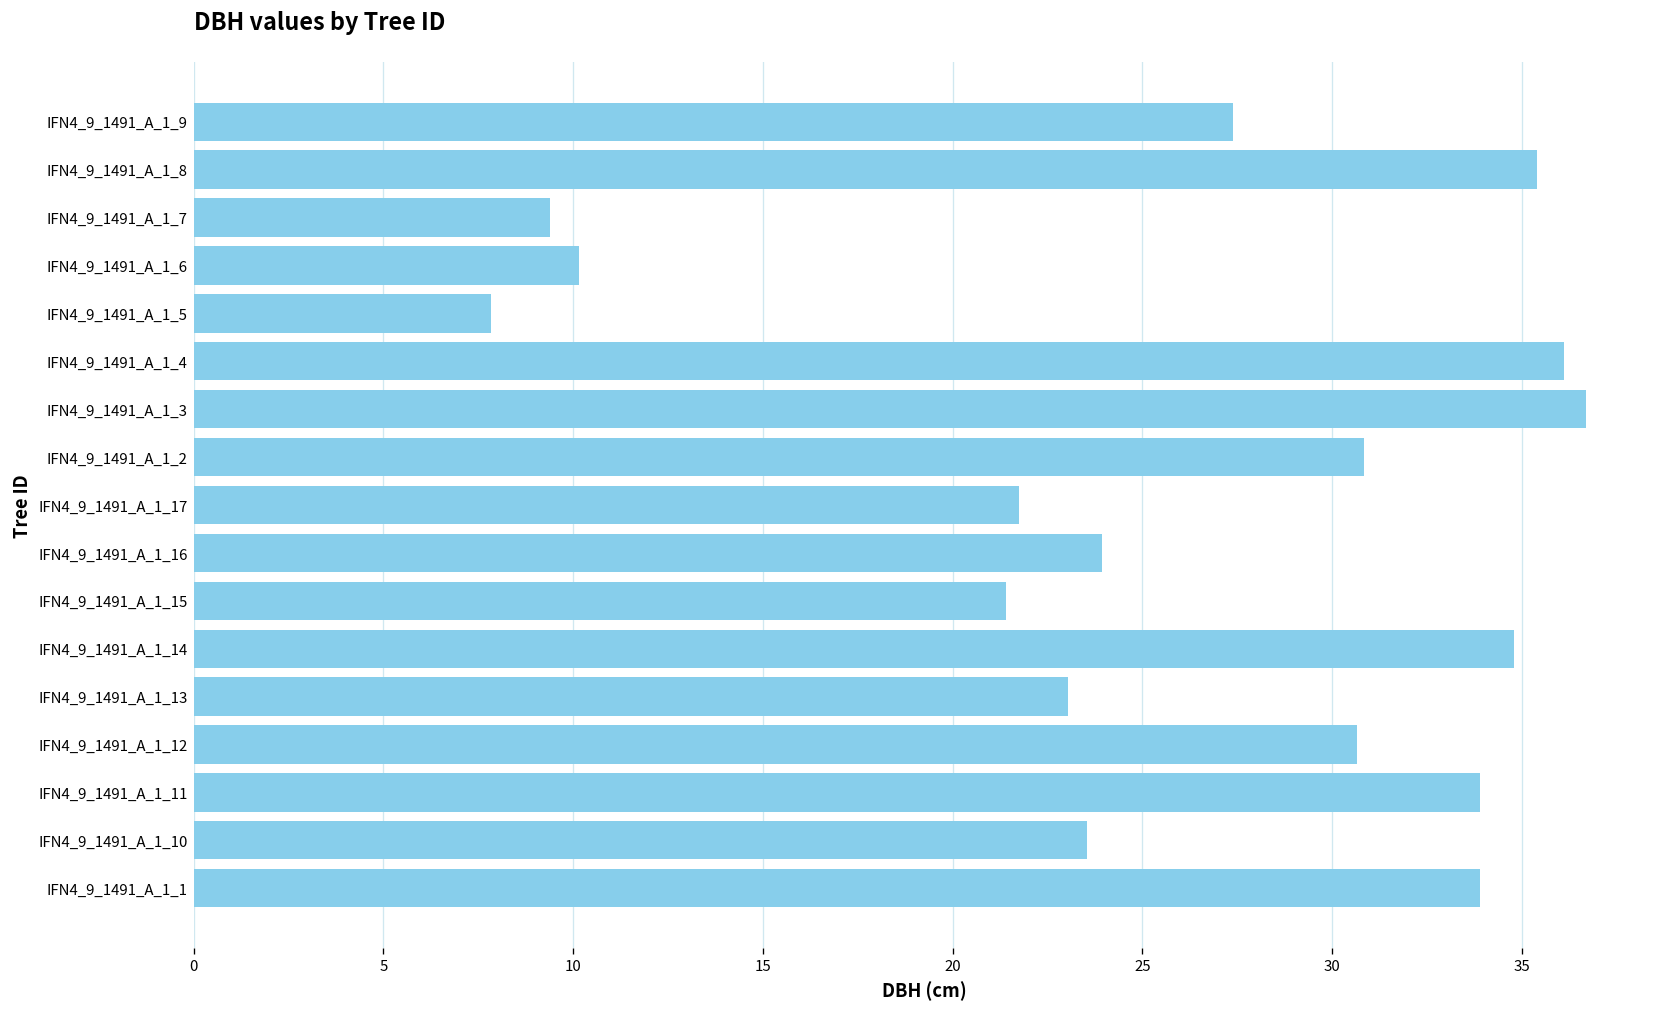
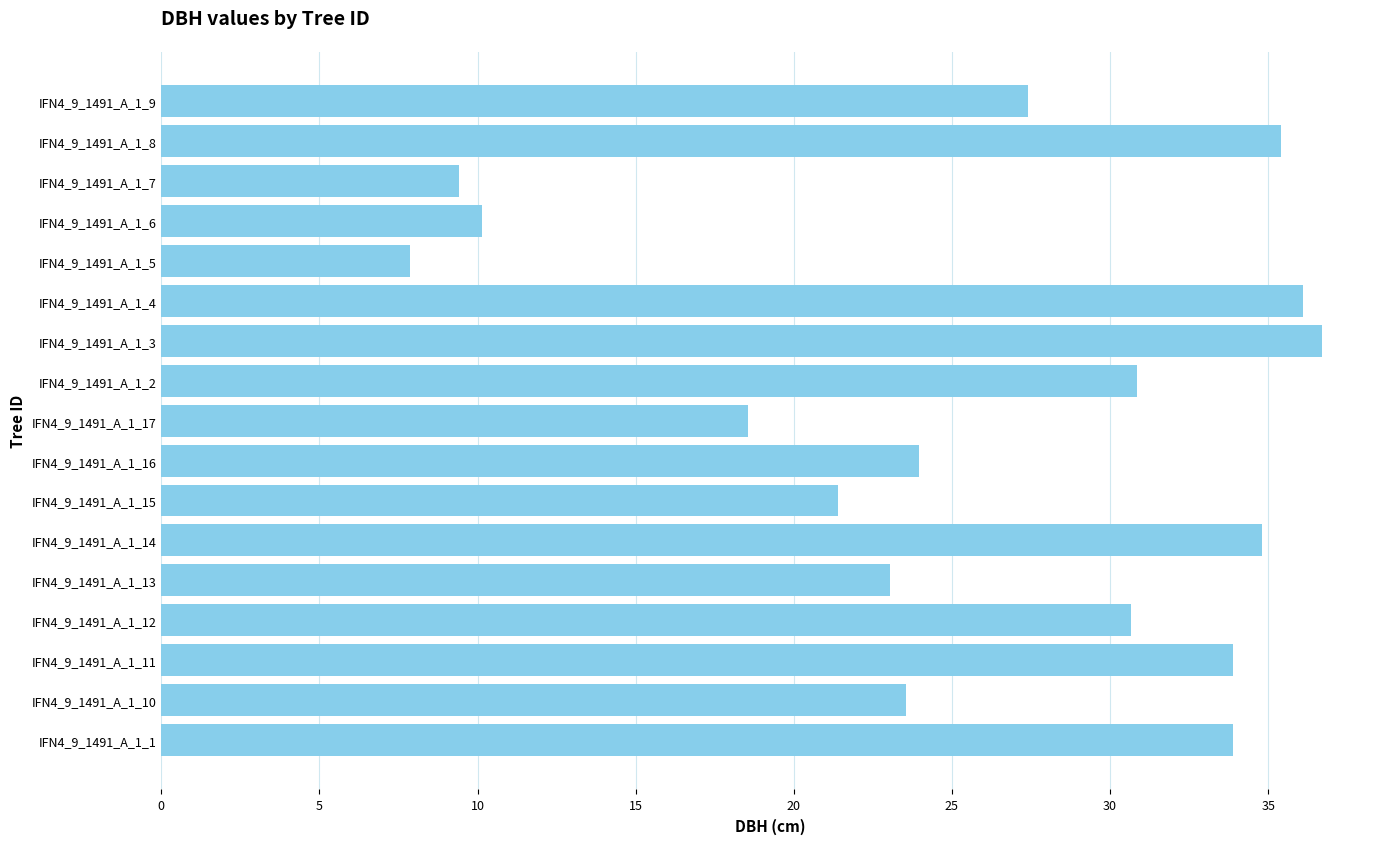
  {
    "IFN4_9_1491_A_1_9": 27.4,
    "IFN4_9_1491_A_1_8": 35.4,
    "IFN4_9_1491_A_1_7": 9.4,
    "IFN4_9_1491_A_1_6": 10.2,
    "IFN4_9_1491_A_1_5": 7.9,
    "IFN4_9_1491_A_1_4": 36.1,
    "IFN4_9_1491_A_1_3": 36.7,
    "IFN4_9_1491_A_1_2": 30.9,
-   "IFN4_9_1491_A_1_17": 21.8,
+   "IFN4_9_1491_A_1_17": 18.5,
    "IFN4_9_1491_A_1_16": 24.0,
    "IFN4_9_1491_A_1_15": 21.4,
    "IFN4_9_1491_A_1_14": 34.8,
    "IFN4_9_1491_A_1_13": 23.1,
    "IFN4_9_1491_A_1_12": 30.7,
    "IFN4_9_1491_A_1_11": 33.9,
    "IFN4_9_1491_A_1_10": 23.6,
    "IFN4_9_1491_A_1_1": 33.9
  }
